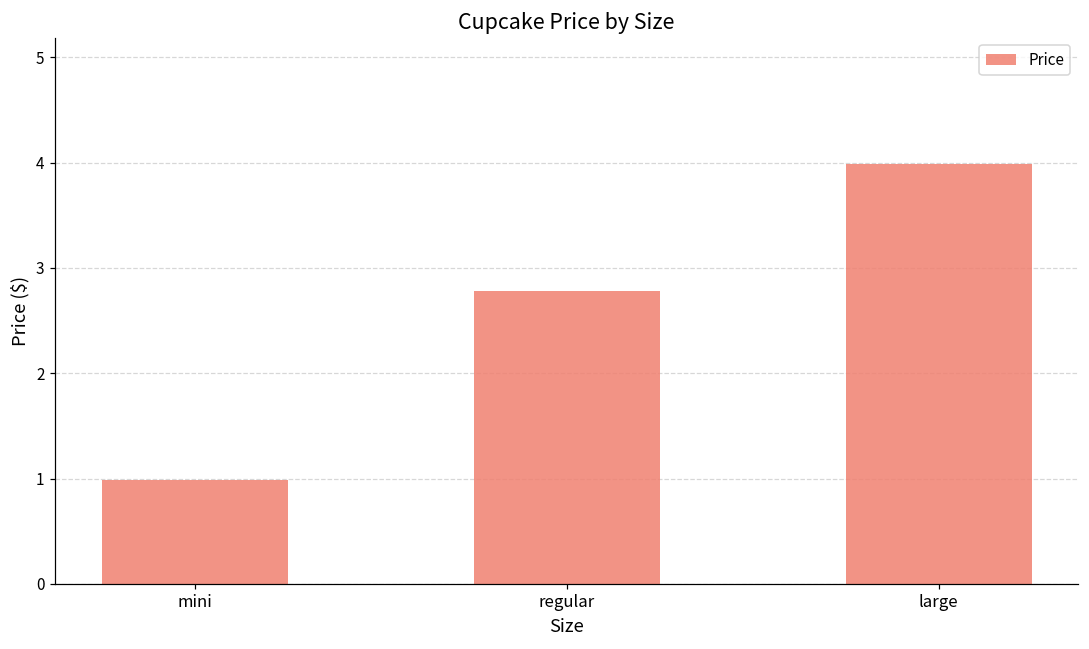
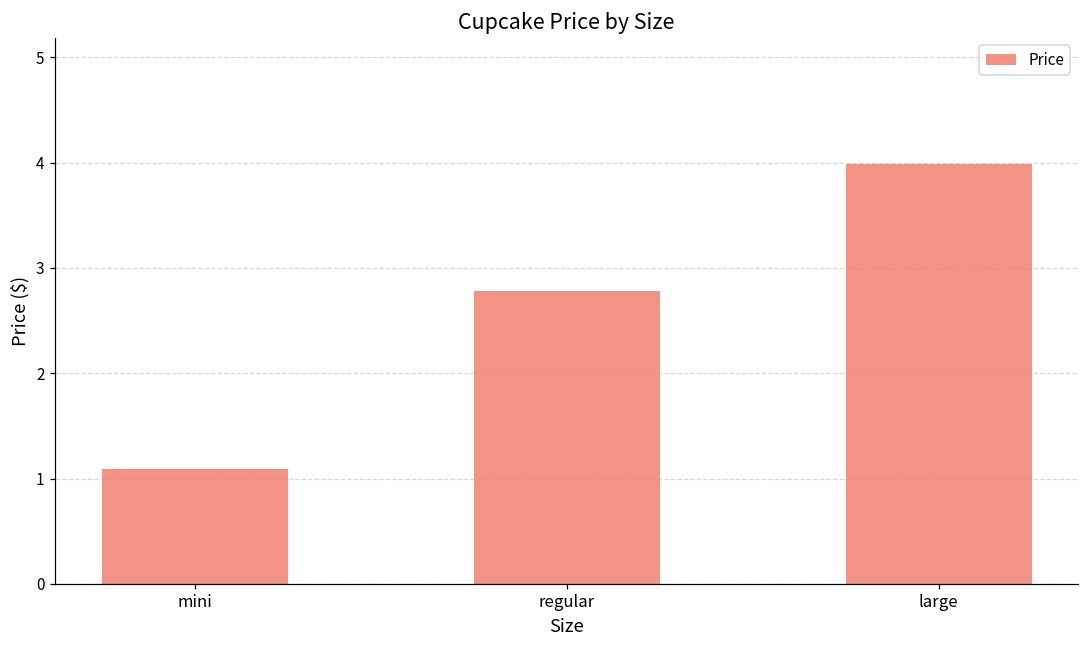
  {
-   "mini": 1.0,
+   "mini": 1.1,
    "regular": 2.8,
    "large": 4.0
  }
